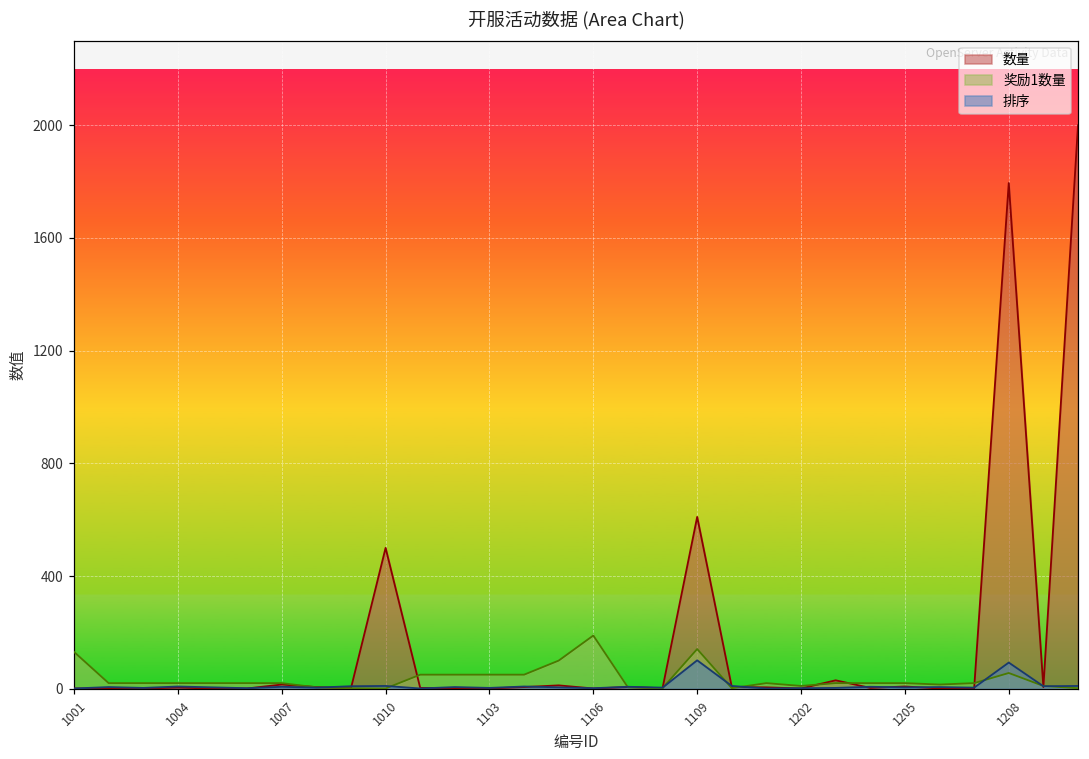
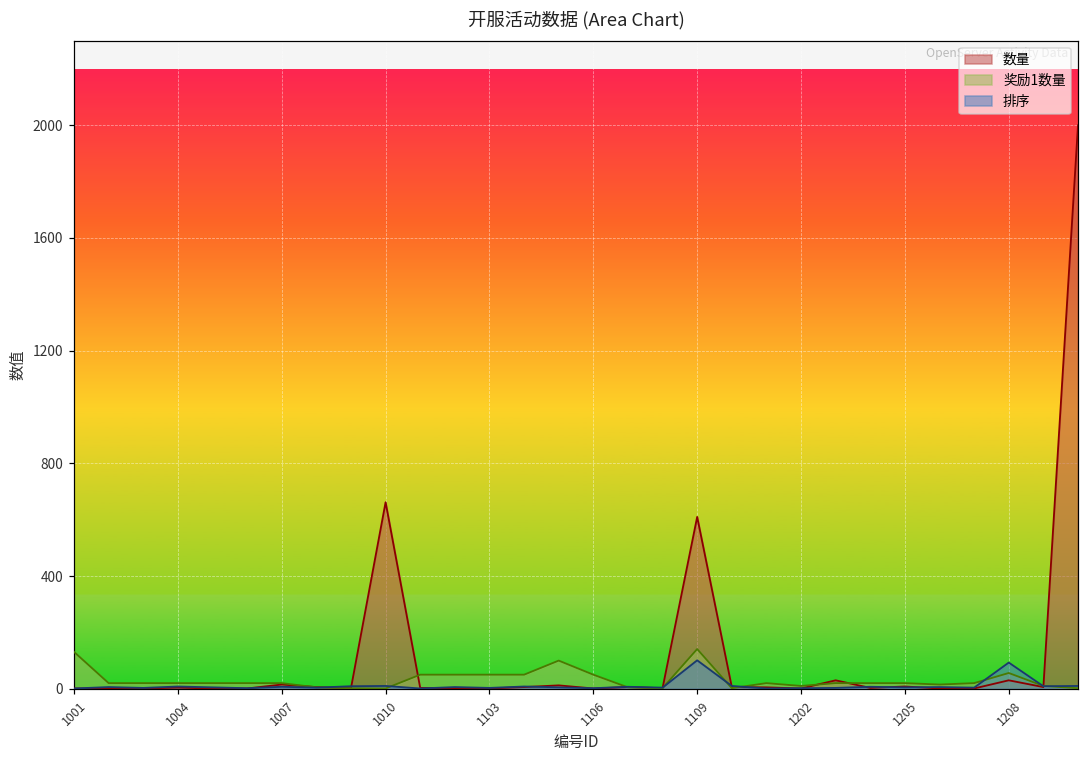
  {
    "数量": {
-     "1010": 500,
+     "1010": 660,
      "1109": 610,
-     "1208": 1800
+     "1208": 30
    },
    "奖励1数量": {
      "1001": 130,
      "1004": 20,
      "1103": 50,
-     "1106": 190,
+     "1106": 50,
      "1109": 140,
      "1205": 20,
      "1208": 60
    },
    "排序": {
      "1109": 100,
      "1208": 90
    }
  }
